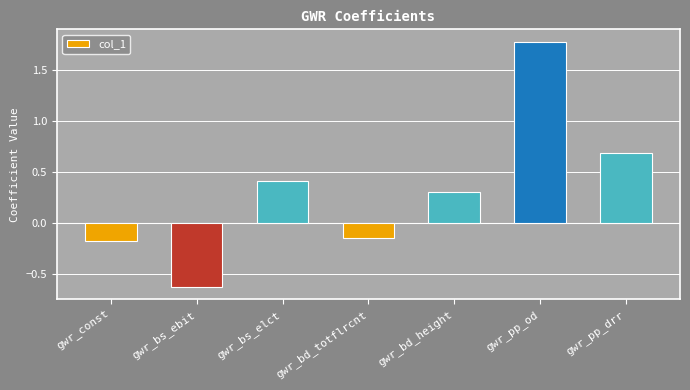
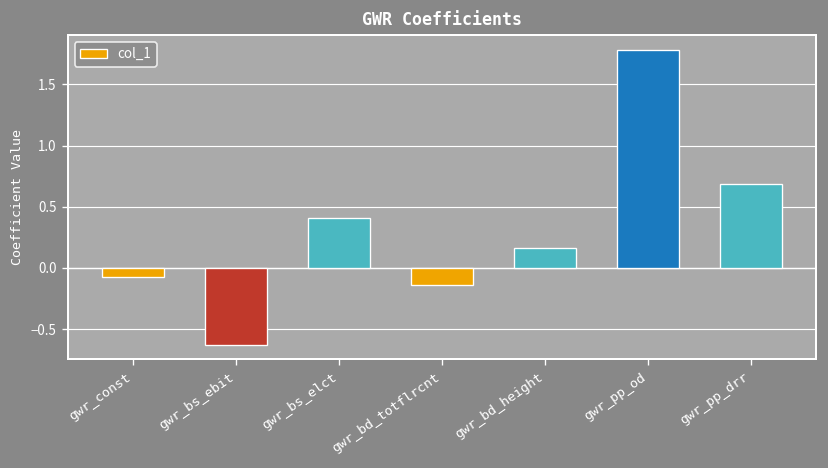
  {
-   "gwr_const": -0.18,
+   "gwr_const": -0.07,
    "gwr_bs_ebit": -0.63,
    "gwr_bs_elct": 0.41,
    "gwr_bd_totflrcnt": -0.14,
-   "gwr_bd_height": 0.31,
+   "gwr_bd_height": 0.16,
    "gwr_pp_od": 1.78,
    "gwr_pp_drr": 0.69
  }
